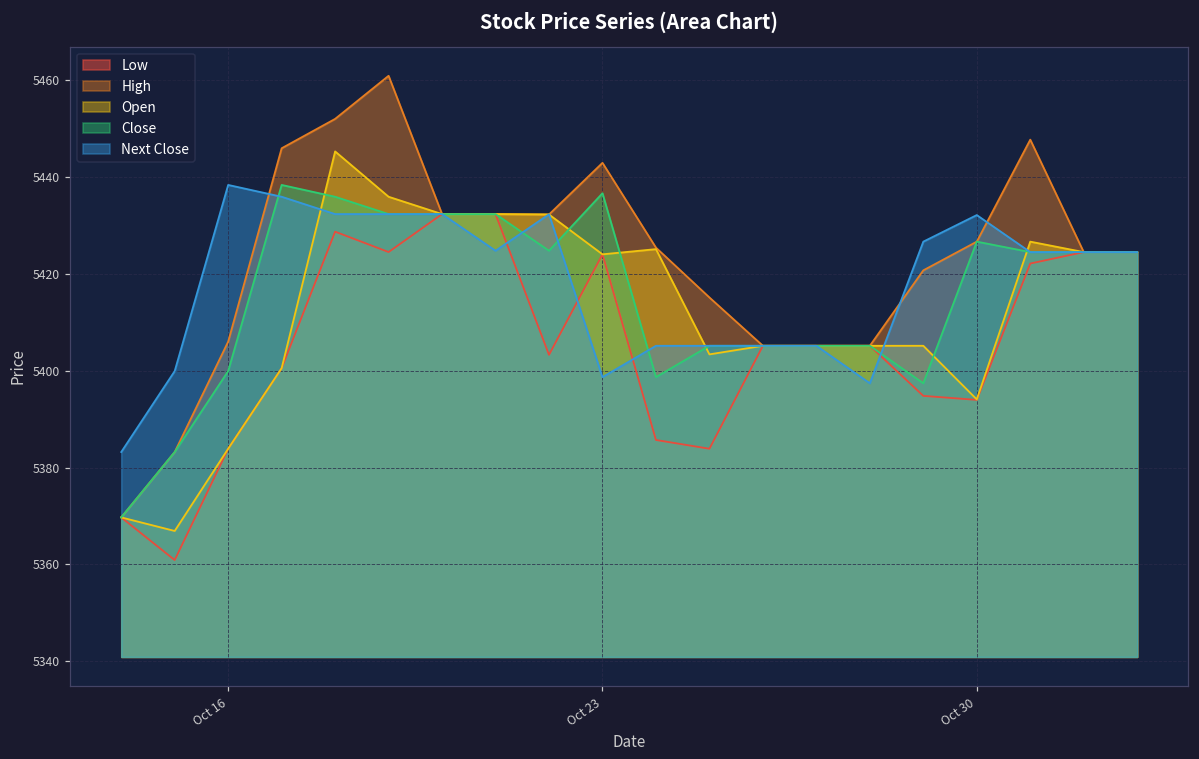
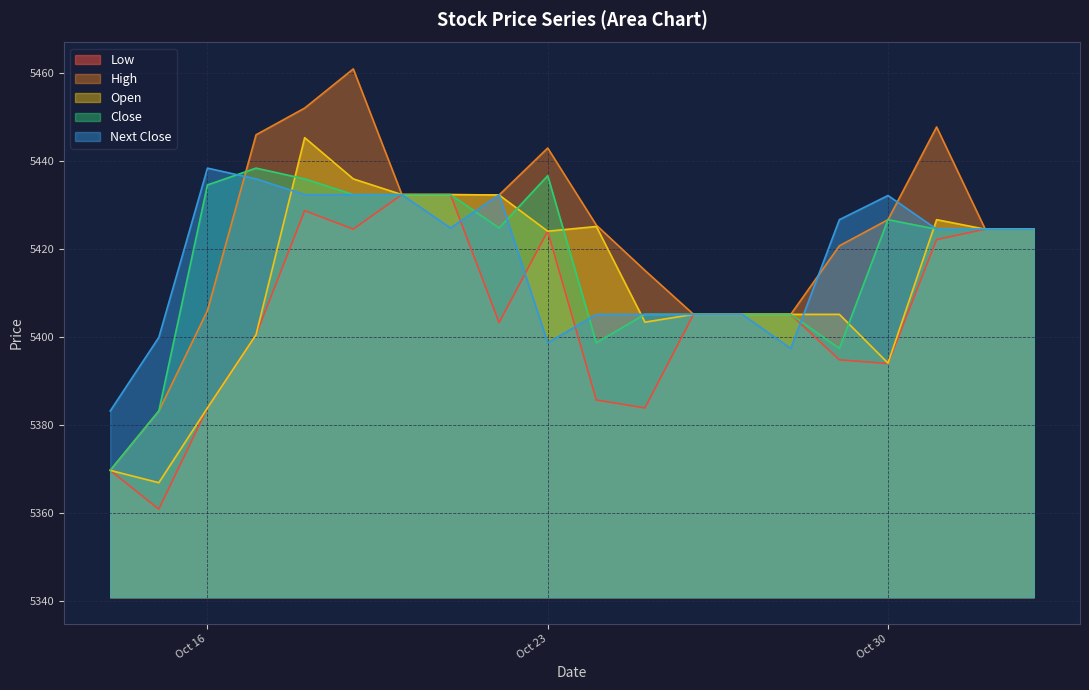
  {
    "Close": {
-     "Oct 16": 5400,
+     "Oct 16": 5435,
      "Oct 23": 5437
    },
    "Next Close": {
      "Oct 16": 5438,
      "Oct 23": 5399,
      "Oct 30": 5432
    }
  }
